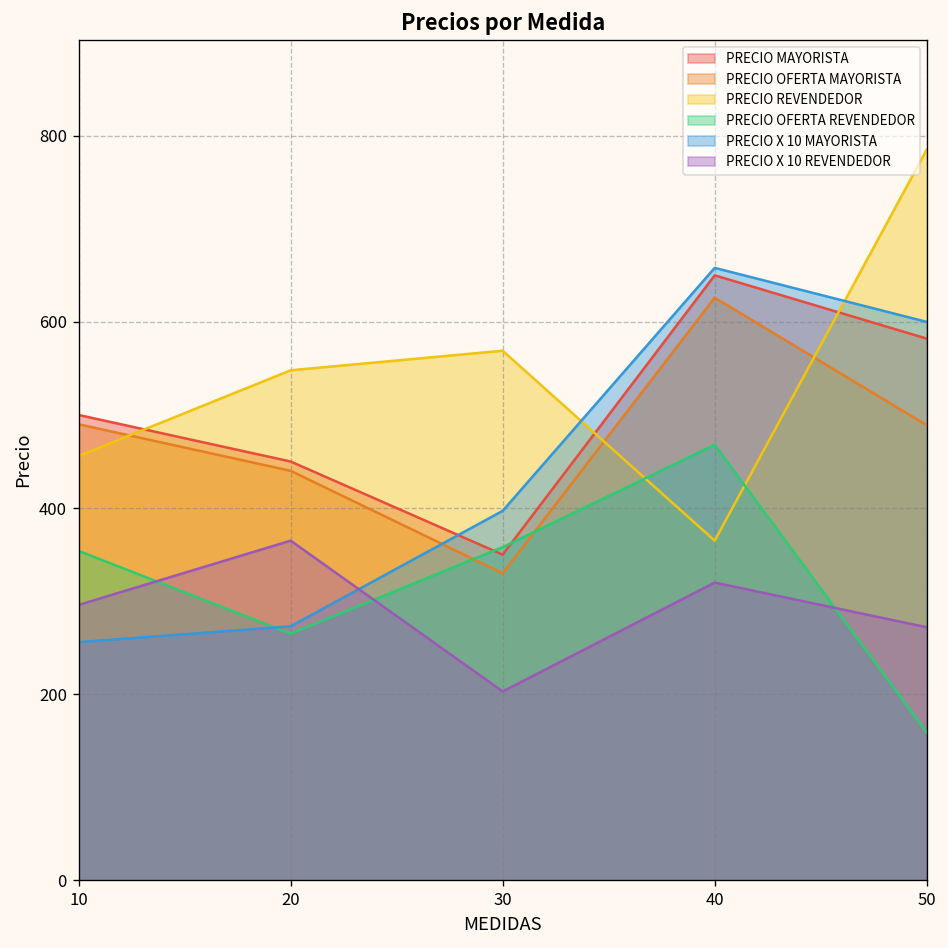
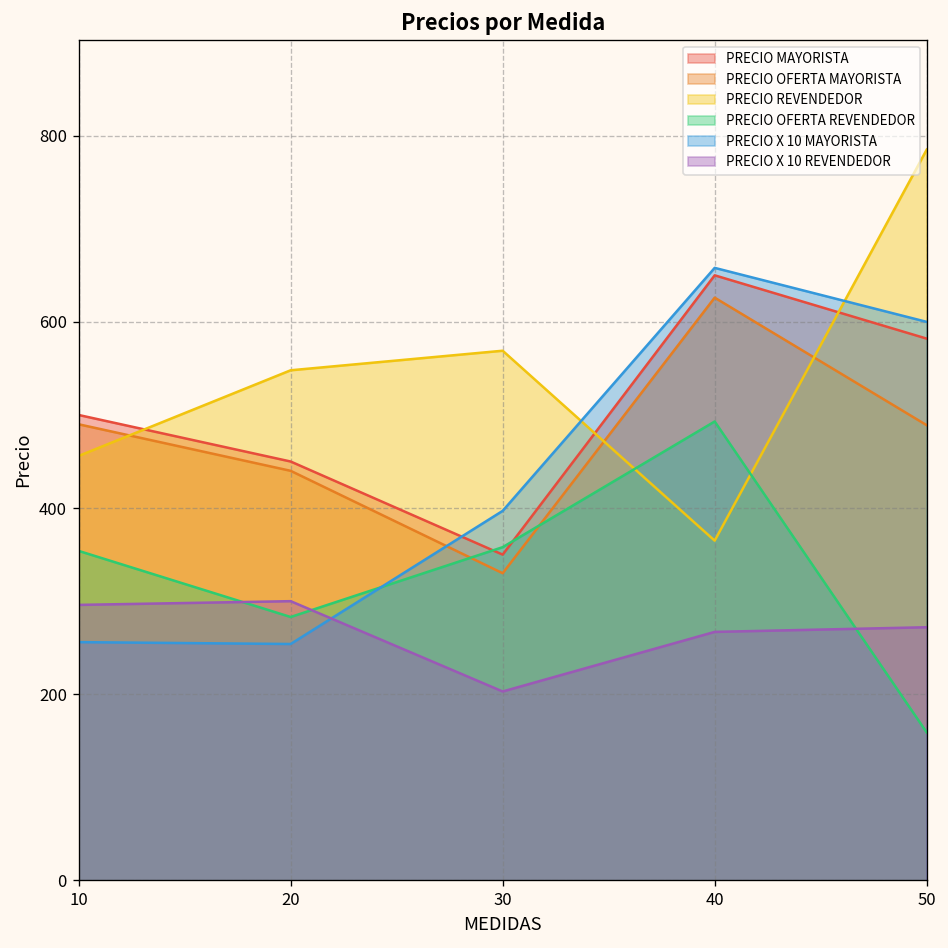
  {
    "PRECIO OFERTA REVENDEDOR": {
      "10": 350,
-     "20": 270,
+     "20": 280,
      "30": 360,
-     "40": 470,
+     "40": 490,
      "50": 160
    },
    "PRECIO X 10 MAYORISTA": {
      "10": 260,
-     "20": 270,
+     "20": 250,
      "30": 400,
      "40": 660,
      "50": 600
    },
    "PRECIO X 10 REVENDEDOR": {
      "10": 300,
-     "20": 370,
+     "20": 300,
      "30": 200,
-     "40": 320,
+     "40": 270,
      "50": 270
    }
  }
